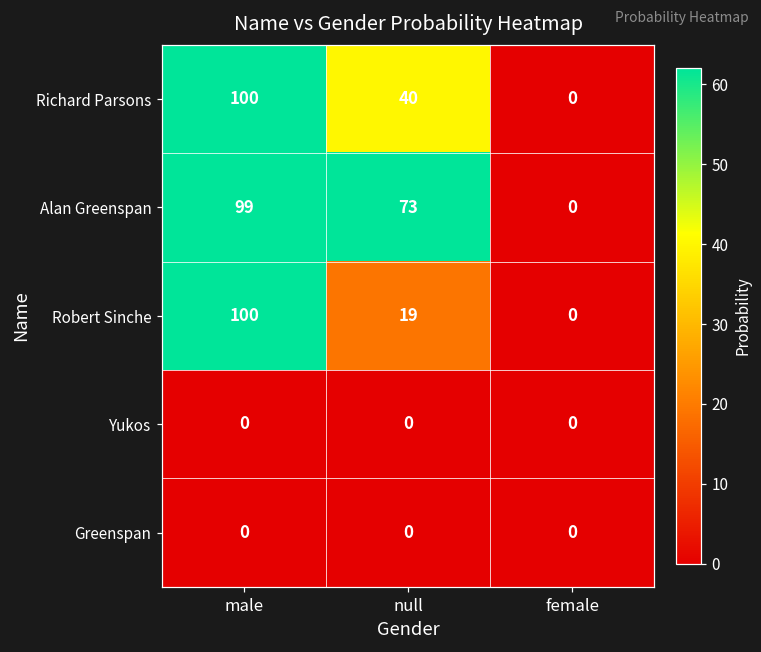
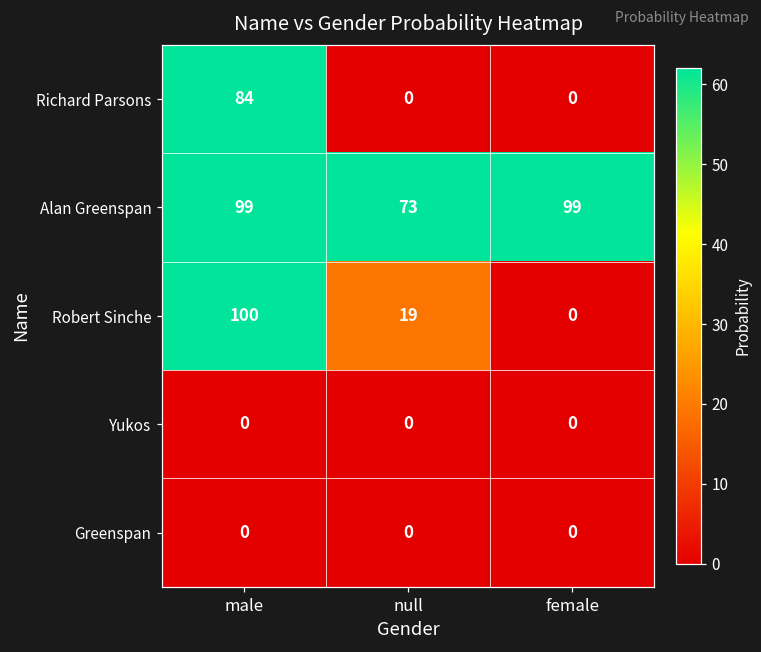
  {
    "Richard Parsons": {
-     "male": 100,
-     "null": 40,
+     "male": 84,
+     "null": 0,
      "female": 0
    },
    "Alan Greenspan": {
      "male": 99,
      "null": 73,
-     "female": 0
+     "female": 99
    },
    "Robert Sinche": {
      "male": 100,
      "null": 19,
      "female": 0
    },
    "Yukos": {
      "male": 0,
      "null": 0,
      "female": 0
    },
    "Greenspan": {
      "male": 0,
      "null": 0,
      "female": 0
    }
  }
